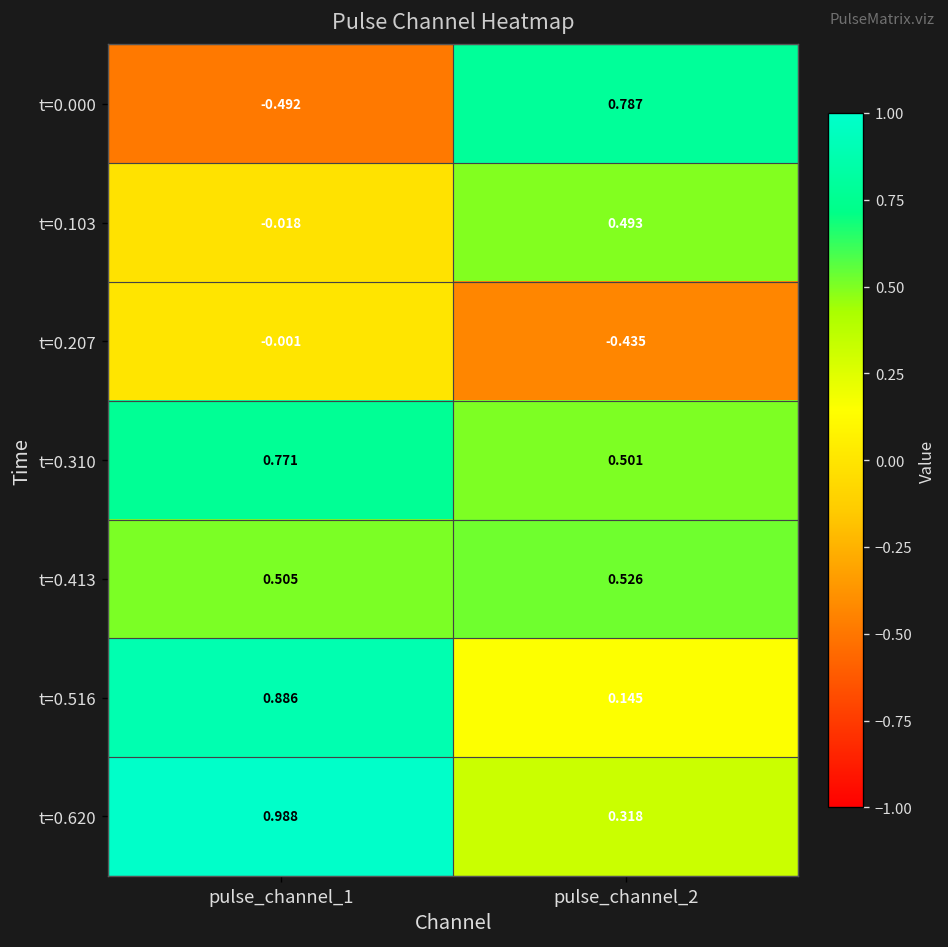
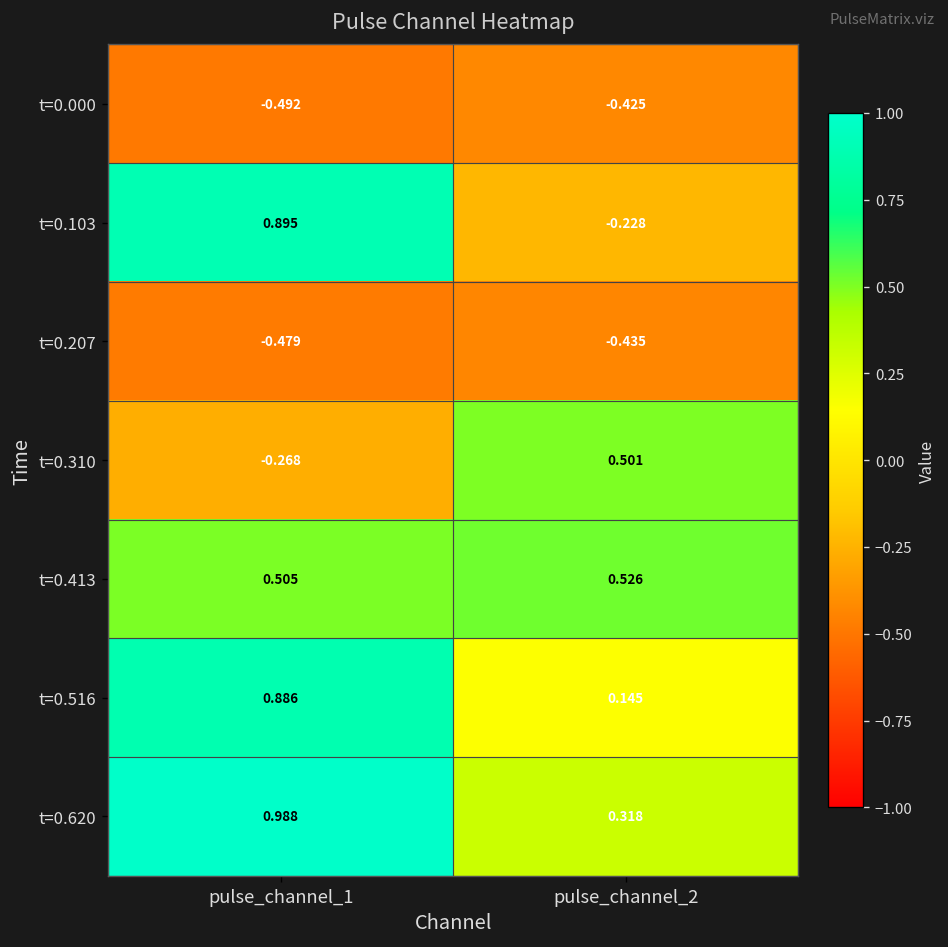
  {
    "t=0.000": {
      "pulse_channel_1": -0.492,
-     "pulse_channel_2": 0.787
+     "pulse_channel_2": -0.425
    },
    "t=0.103": {
-     "pulse_channel_1": -0.018,
-     "pulse_channel_2": 0.493
+     "pulse_channel_1": 0.895,
+     "pulse_channel_2": -0.228
    },
    "t=0.207": {
-     "pulse_channel_1": -0.001,
+     "pulse_channel_1": -0.479,
      "pulse_channel_2": -0.435
    },
    "t=0.310": {
-     "pulse_channel_1": 0.771,
+     "pulse_channel_1": -0.268,
      "pulse_channel_2": 0.501
    },
    "t=0.413": {
      "pulse_channel_1": 0.505,
      "pulse_channel_2": 0.526
    },
    "t=0.516": {
      "pulse_channel_1": 0.886,
      "pulse_channel_2": 0.145
    },
    "t=0.620": {
      "pulse_channel_1": 0.988,
      "pulse_channel_2": 0.318
    }
  }
